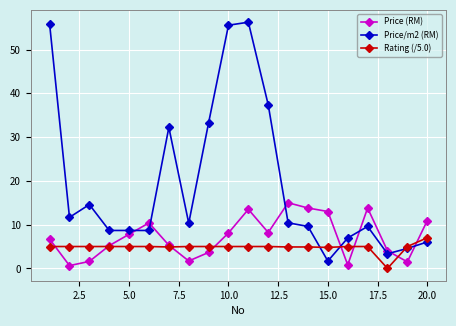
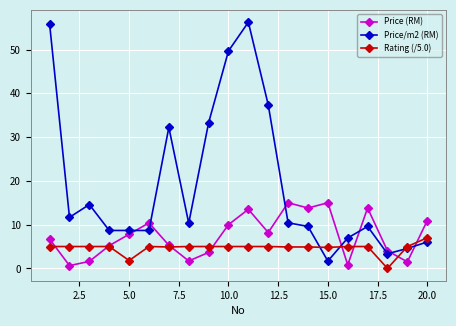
  {
    "Price (RM)": {
      "5.0": 8,
-     "10.0": 8,
-     "15.0": 13,
+     "10.0": 10,
+     "15.0": 15,
      "20.0": 11
    },
    "Price/m2 (RM)": {
      "5.0": 9,
-     "10.0": 56,
+     "10.0": 50,
      "15.0": 2,
      "20.0": 6
    },
    "Rating (/5.0)": {
-     "5.0": 5,
+     "5.0": 2,
      "10.0": 5,
      "15.0": 5,
      "20.0": 7
    }
  }
